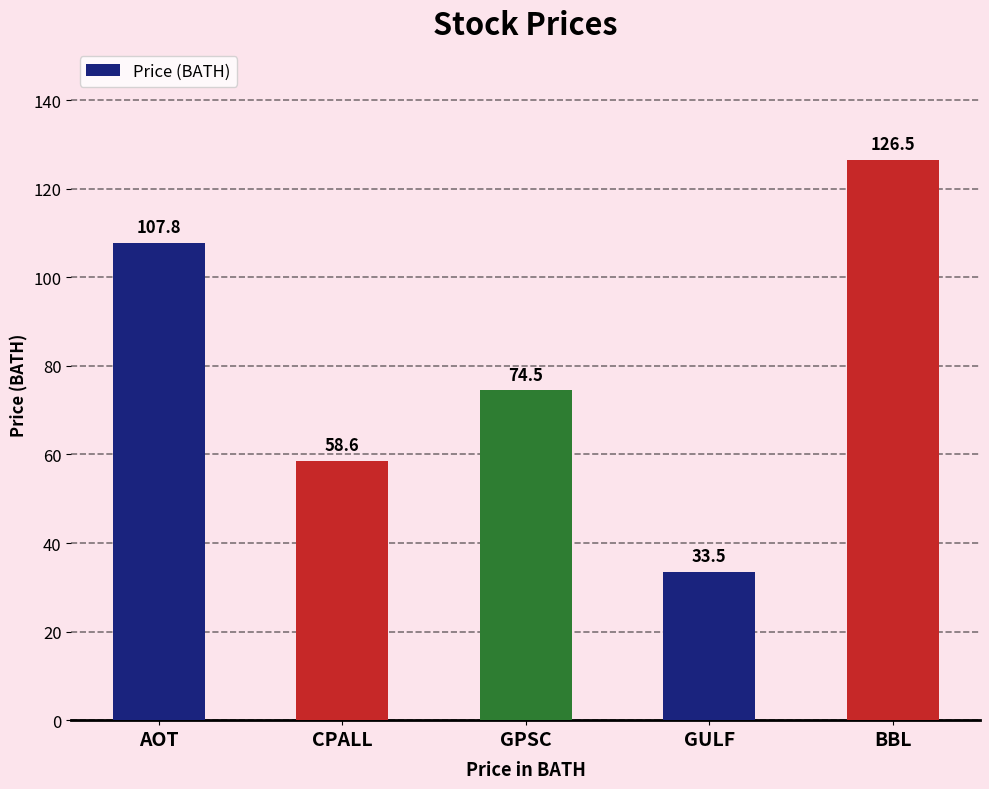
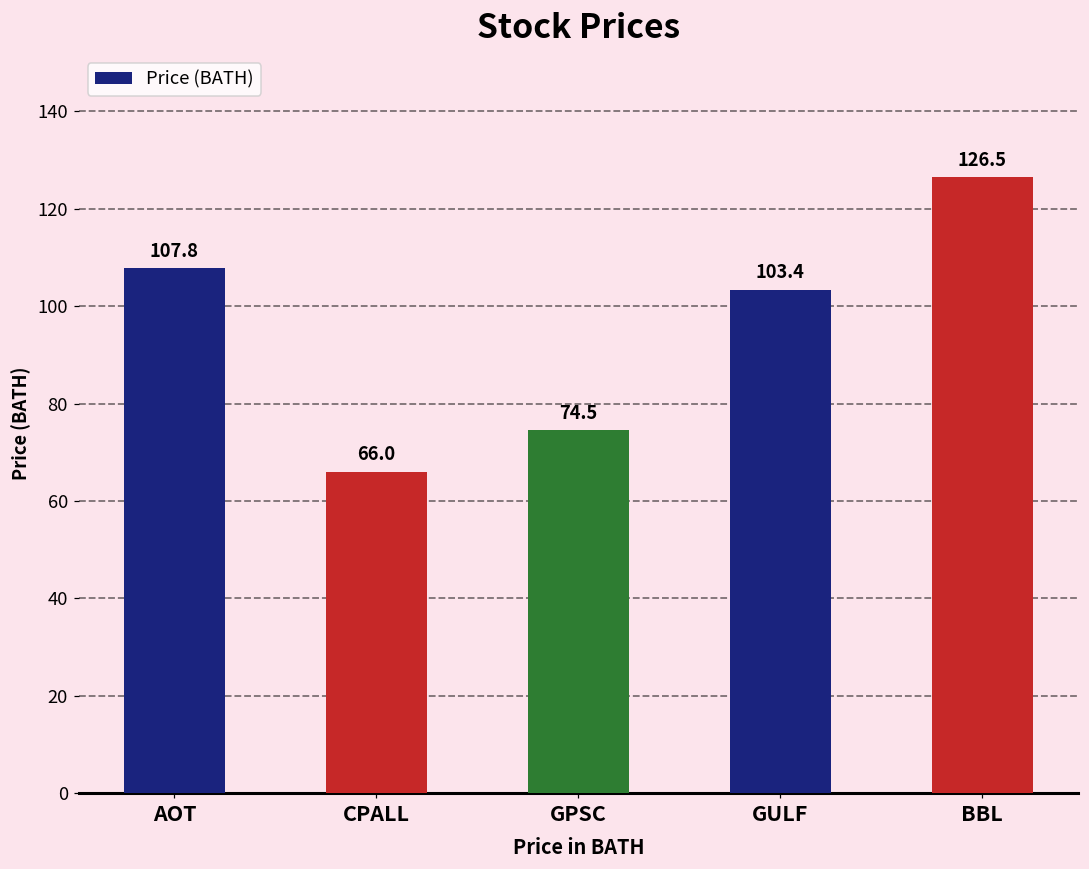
  {
    "AOT": 107.8,
-   "CPALL": 58.6,
+   "CPALL": 66.0,
    "GPSC": 74.5,
-   "GULF": 33.5,
+   "GULF": 103.4,
    "BBL": 126.5
  }
